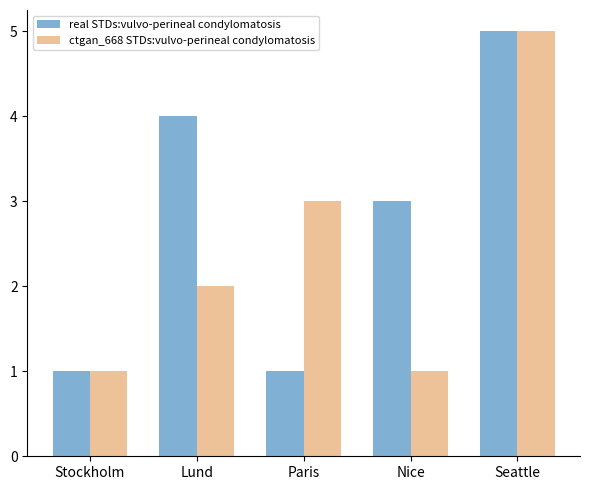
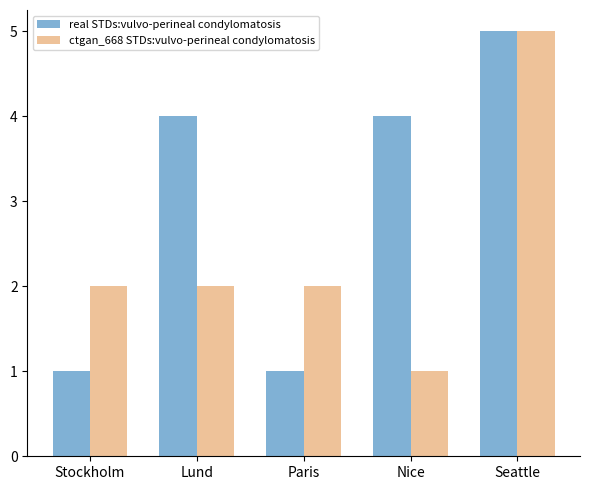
  {
    "real STDs:vulvo-perineal condylomatosis": {
      "Stockholm": 1,
      "Lund": 4,
      "Paris": 1,
-     "Nice": 3,
+     "Nice": 4,
      "Seattle": 5
    },
    "ctgan_668 STDs:vulvo-perineal condylomatosis": {
-     "Stockholm": 1,
+     "Stockholm": 2,
      "Lund": 2,
-     "Paris": 3,
+     "Paris": 2,
      "Nice": 1,
      "Seattle": 5
    }
  }
